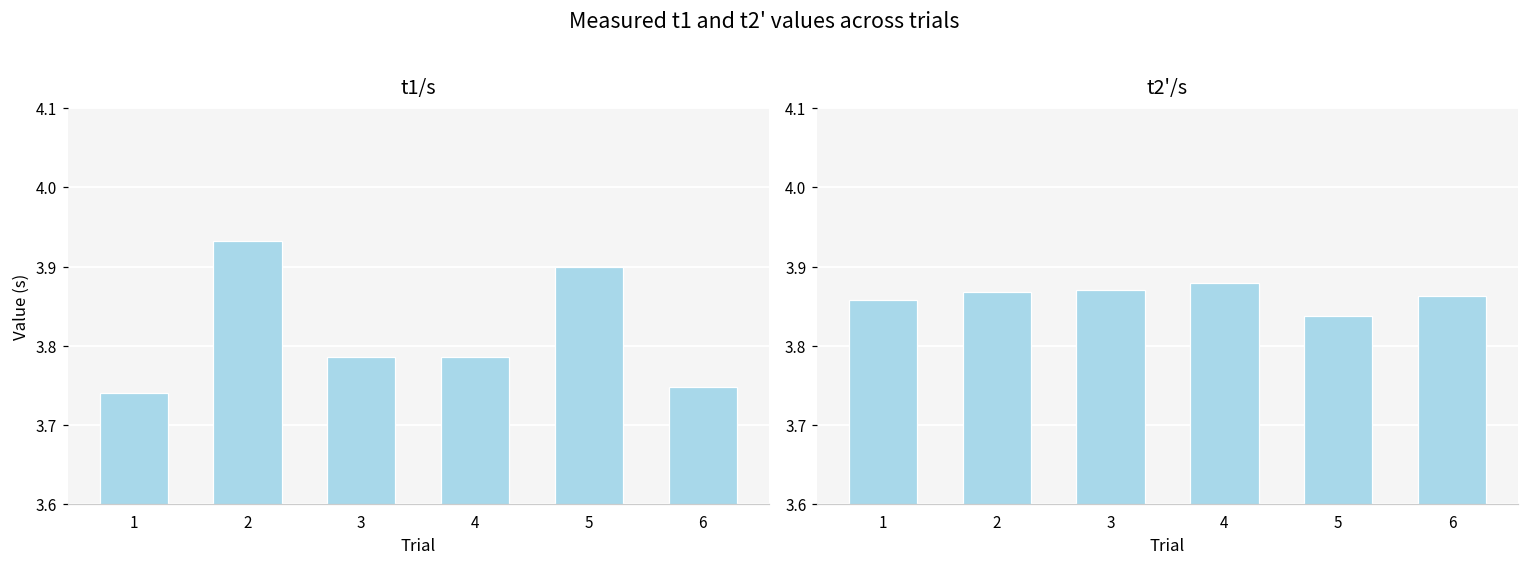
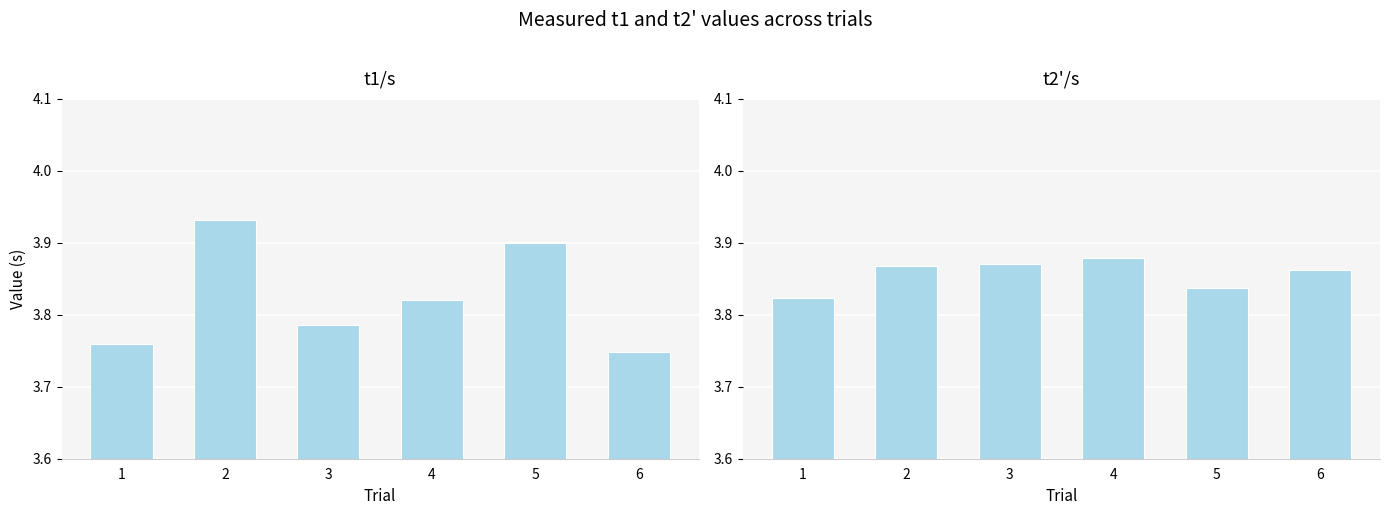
  {
    "t1/s": {
-     "1": 3.74,
+     "1": 3.76,
      "2": 3.93,
      "3": 3.79,
-     "4": 3.79,
+     "4": 3.82,
      "5": 3.90,
      "6": 3.75
    },
    "t2'/s": {
-     "1": 3.86,
+     "1": 3.82,
      "2": 3.87,
      "3": 3.87,
      "4": 3.88,
      "5": 3.84,
      "6": 3.86
    }
  }
